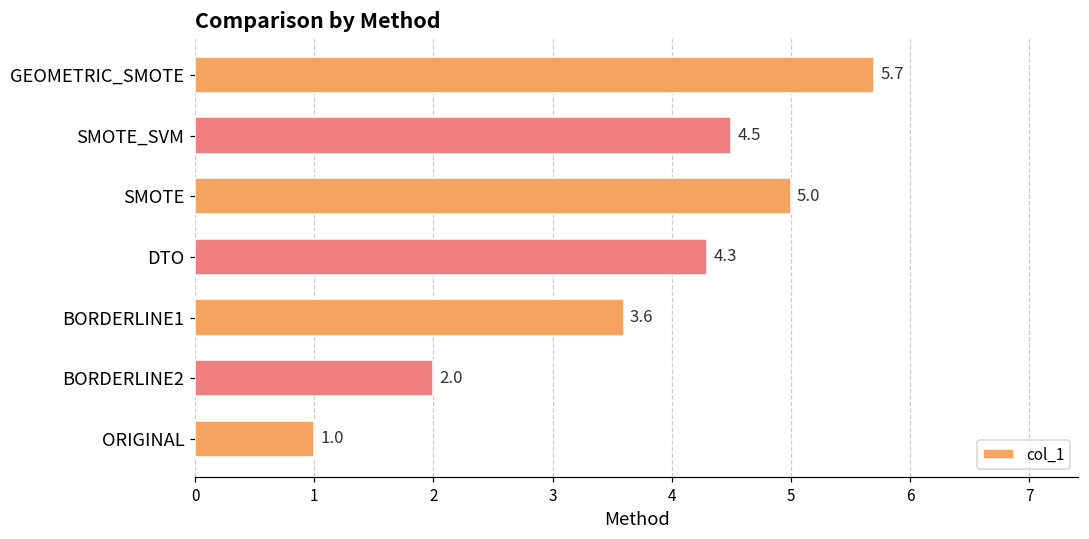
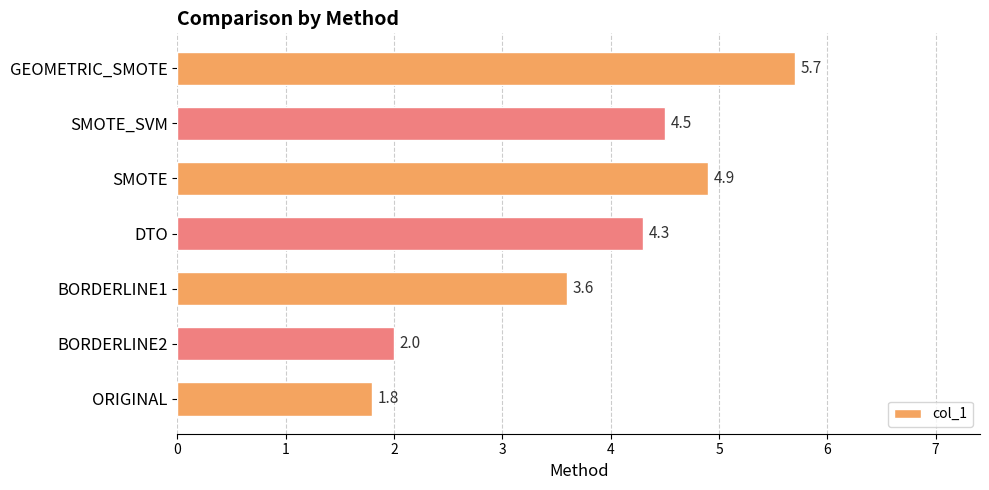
  {
    "GEOMETRIC_SMOTE": 5.7,
    "SMOTE_SVM": 4.5,
-   "SMOTE": 5.0,
+   "SMOTE": 4.9,
    "DTO": 4.3,
    "BORDERLINE1": 3.6,
    "BORDERLINE2": 2.0,
-   "ORIGINAL": 1.0
+   "ORIGINAL": 1.8
  }
